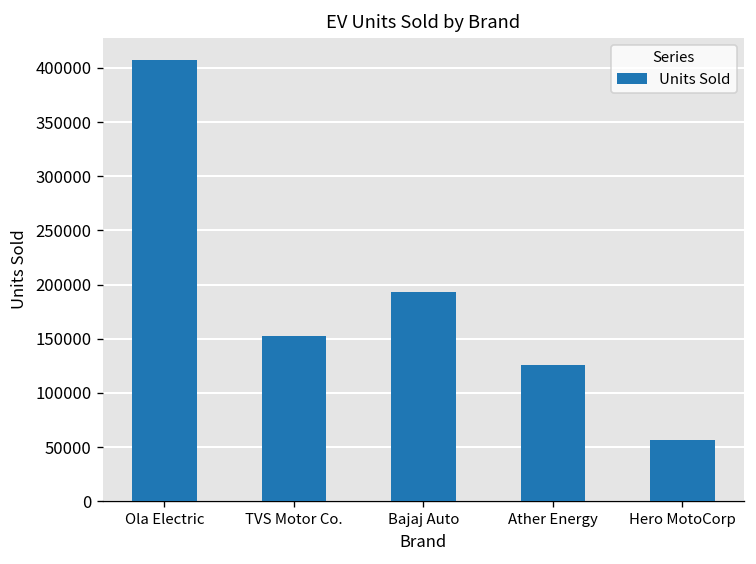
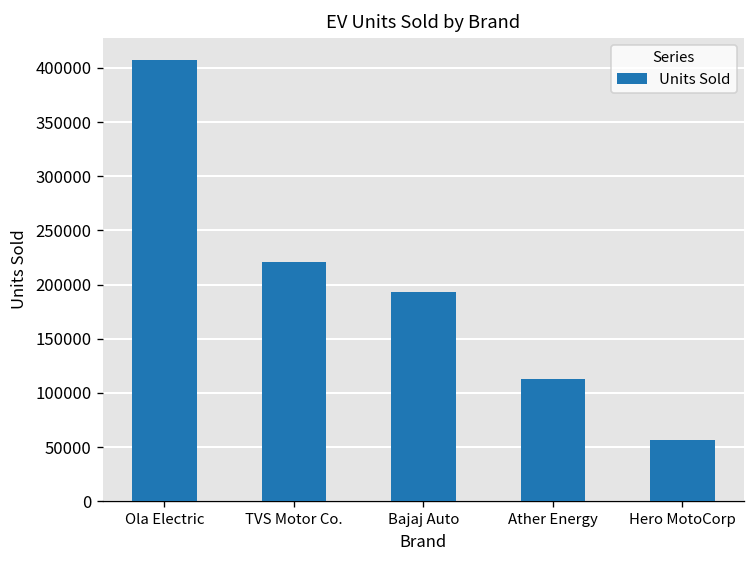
  {
    "Ola Electric": 410000,
-   "TVS Motor Co.": 150000,
+   "TVS Motor Co.": 220000,
    "Bajaj Auto": 190000,
-   "Ather Energy": 130000,
+   "Ather Energy": 110000,
    "Hero MotoCorp": 60000
  }
